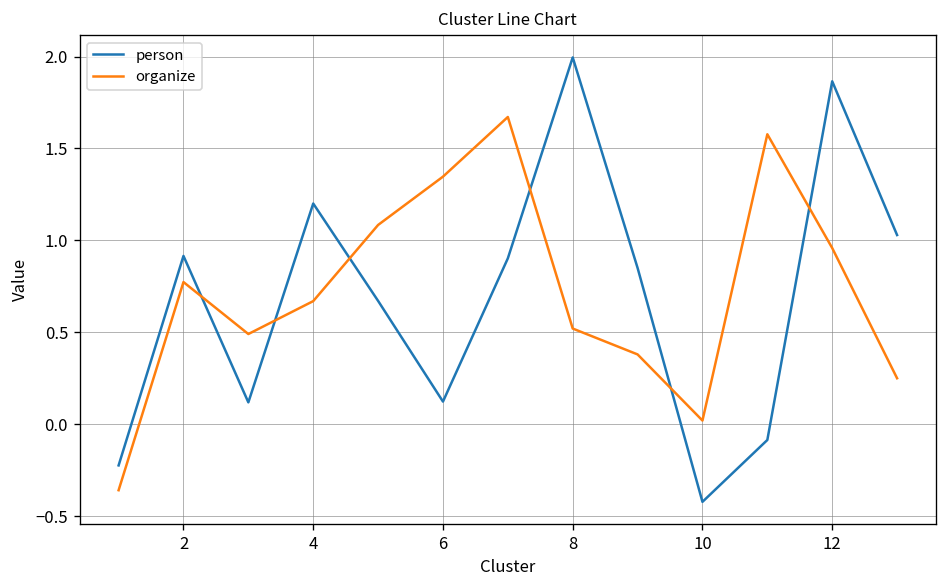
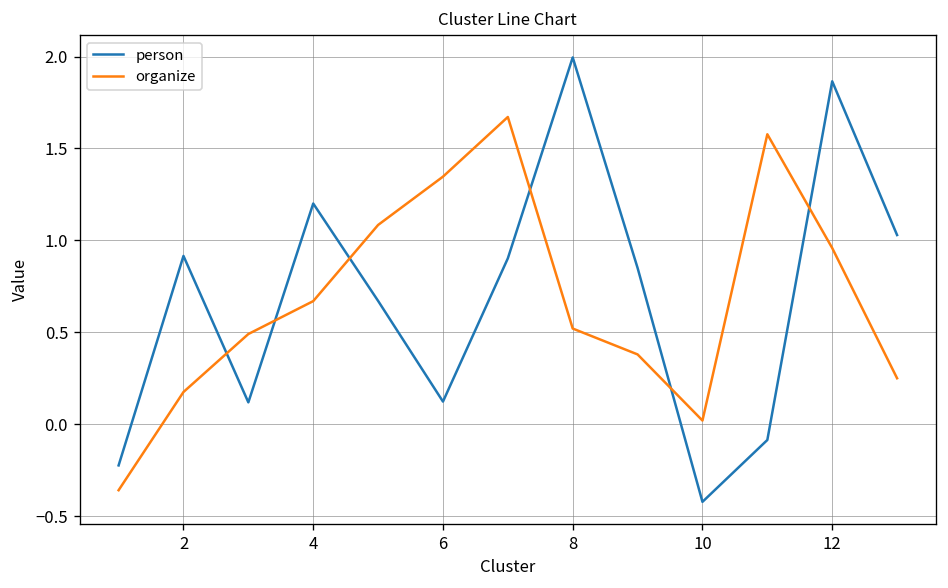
  {
    "person": {
      "2": 0.92,
      "4": 1.20,
      "6": 0.12,
      "8": 2.00,
      "10": -0.42,
      "12": 1.87
    },
    "organize": {
-     "2": 0.77,
+     "2": 0.18,
      "4": 0.67,
      "6": 1.35,
      "8": 0.52,
      "10": 0.02,
      "12": 0.96
    }
  }
